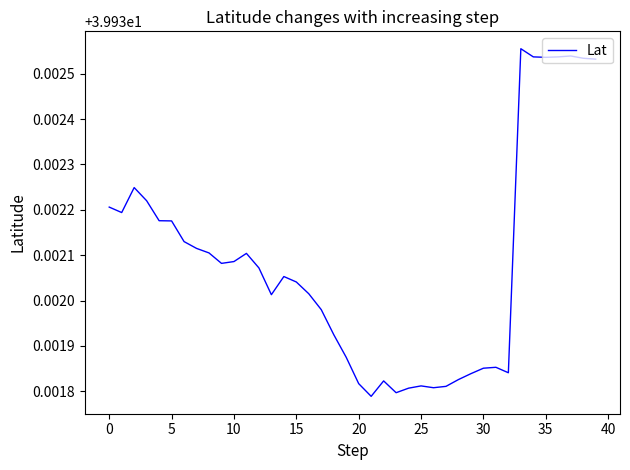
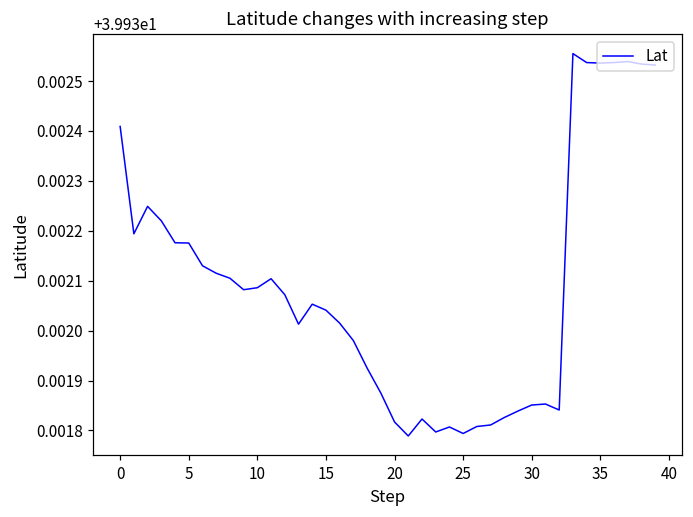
  {
-   "0": 39.93221,
+   "0": 39.93241,
    "5": 39.93218,
    "10": 39.93209,
    "15": 39.93204,
    "20": 39.93182,
-   "25": 39.93181,
+   "25": 39.93179,
    "30": 39.93185
  }
